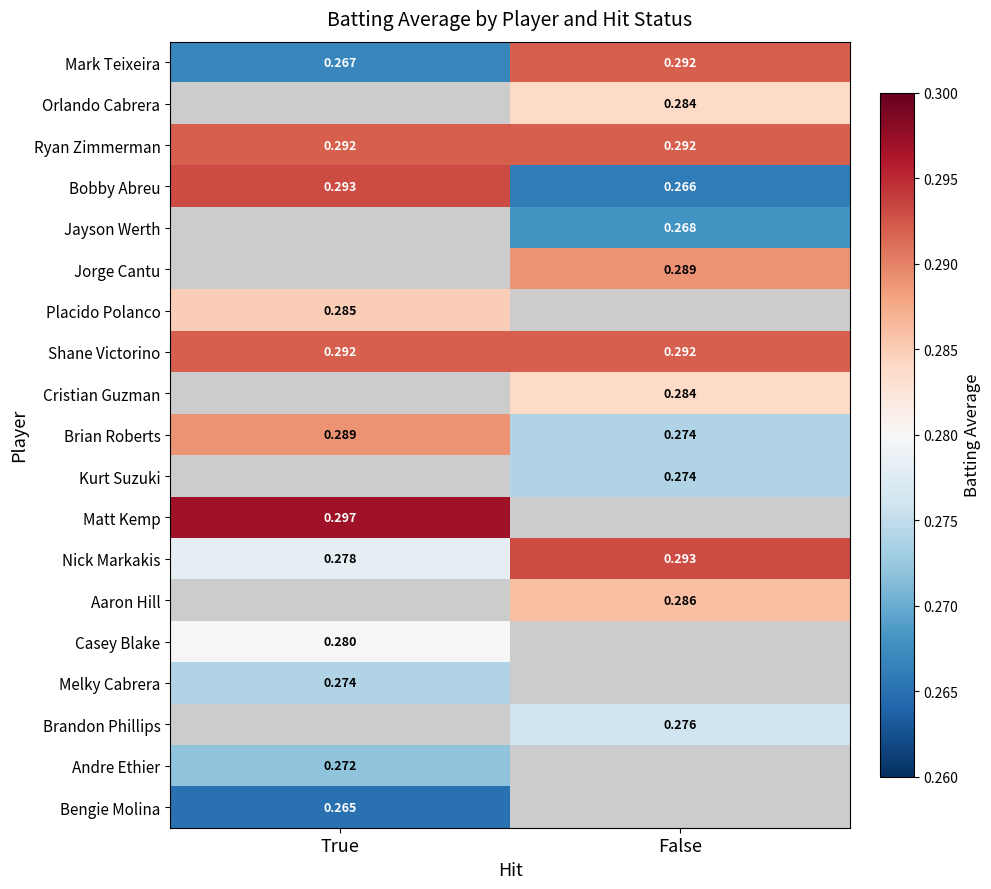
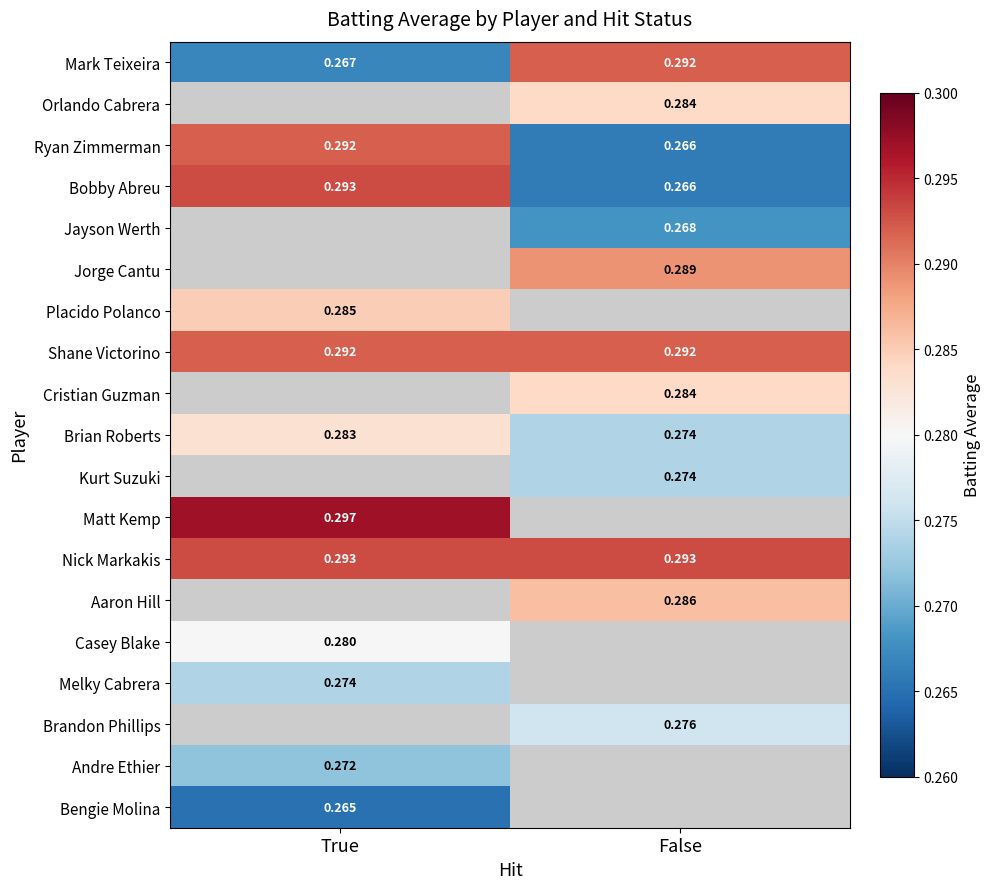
  {
    "Mark Teixeira": {
      "True": 0.267,
      "False": 0.292
    },
    "Orlando Cabrera": {
      "False": 0.284
    },
    "Ryan Zimmerman": {
      "True": 0.292,
-     "False": 0.292
+     "False": 0.266
    },
    "Bobby Abreu": {
      "True": 0.293,
      "False": 0.266
    },
    "Jayson Werth": {
      "False": 0.268
    },
    "Jorge Cantu": {
      "False": 0.289
    },
    "Placido Polanco": {
      "True": 0.285
    },
    "Shane Victorino": {
      "True": 0.292,
      "False": 0.292
    },
    "Cristian Guzman": {
      "False": 0.284
    },
    "Brian Roberts": {
-     "True": 0.289,
+     "True": 0.283,
      "False": 0.274
    },
    "Kurt Suzuki": {
      "False": 0.274
    },
    "Matt Kemp": {
      "True": 0.297
    },
    "Nick Markakis": {
-     "True": 0.278,
+     "True": 0.293,
      "False": 0.293
    },
    "Aaron Hill": {
      "False": 0.286
    },
    "Casey Blake": {
      "True": 0.280
    },
    "Melky Cabrera": {
      "True": 0.274
    },
    "Brandon Phillips": {
      "False": 0.276
    },
    "Andre Ethier": {
      "True": 0.272
    },
    "Bengie Molina": {
      "True": 0.265
    }
  }
